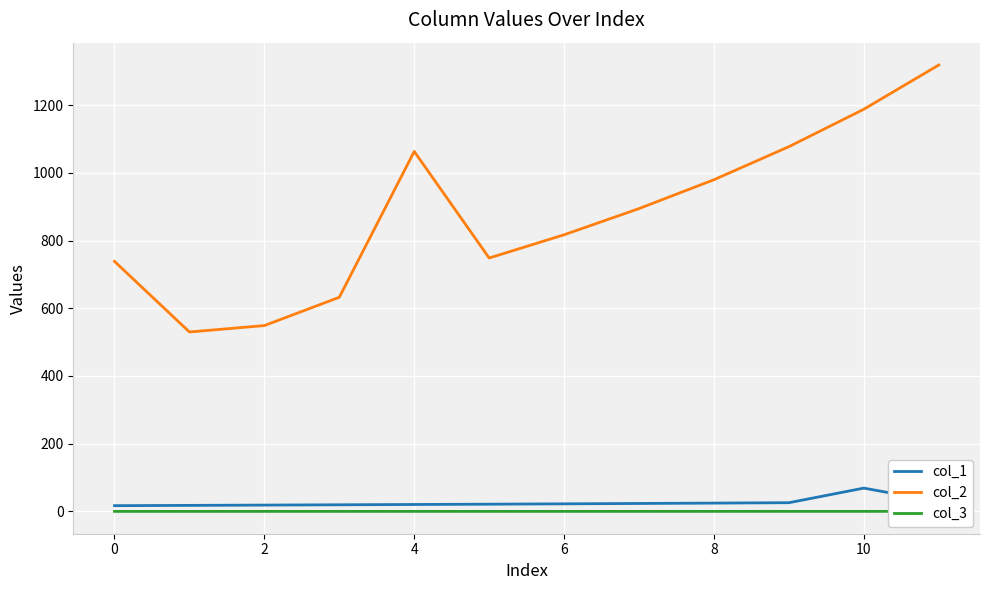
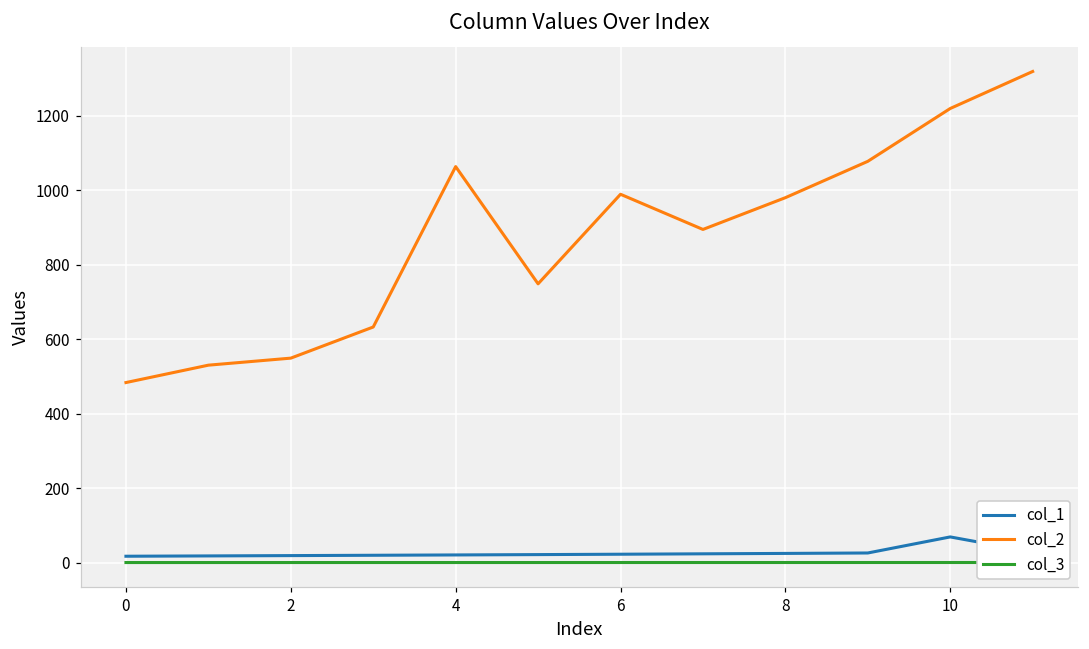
  {
    "col_1": {
      "0": 20,
      "2": 20,
      "4": 20,
      "6": 20,
      "8": 20,
      "10": 70
    },
    "col_2": {
-     "0": 740,
+     "0": 480,
      "2": 550,
      "4": 1060,
-     "6": 820,
+     "6": 990,
      "8": 980,
-     "10": 1190
+     "10": 1220
    },
    "col_3": {
      "0": 0,
      "2": 0,
      "4": 0,
      "6": 0,
      "8": 0,
      "10": 0
    }
  }
